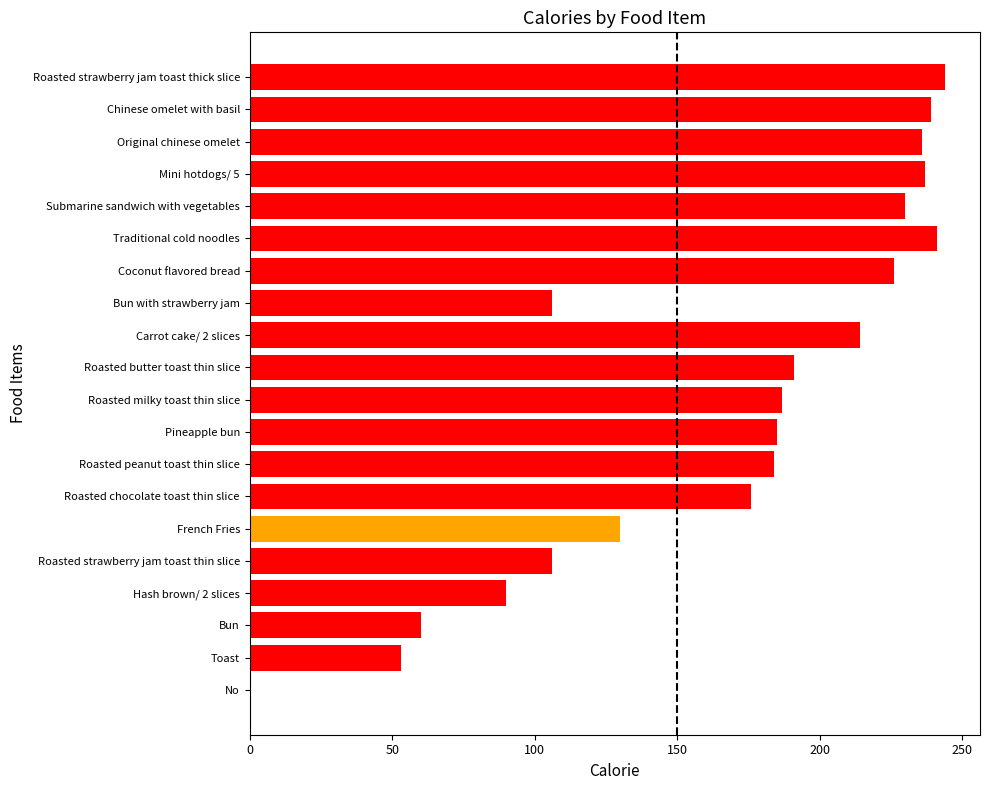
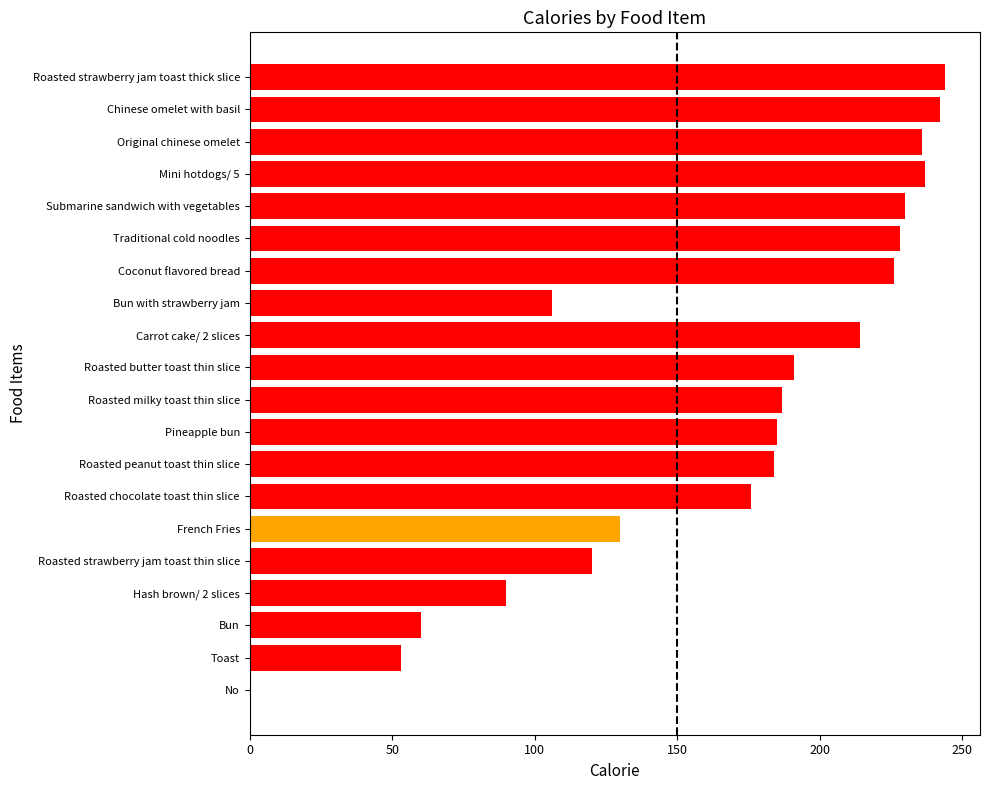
  {
    "Roasted strawberry jam toast thick slice": 244,
-   "Chinese omelet with basil": 239,
+   "Chinese omelet with basil": 242,
    "Original chinese omelet": 236,
    "Mini hotdogs/ 5": 237,
    "Submarine sandwich with vegetables": 230,
-   "Traditional cold noodles": 241,
+   "Traditional cold noodles": 228,
    "Coconut flavored bread": 226,
    "Bun with strawberry jam": 106,
    "Carrot cake/ 2 slices": 214,
    "Roasted butter toast thin slice": 191,
    "Roasted milky toast thin slice": 187,
    "Pineapple bun": 185,
    "Roasted peanut toast thin slice": 184,
    "Roasted chocolate toast thin slice": 176,
    "French Fries": 130,
-   "Roasted strawberry jam toast thin slice": 106,
+   "Roasted strawberry jam toast thin slice": 120,
    "Hash brown/ 2 slices": 90,
    "Bun": 60,
    "Toast": 53,
    "No": 0
  }
